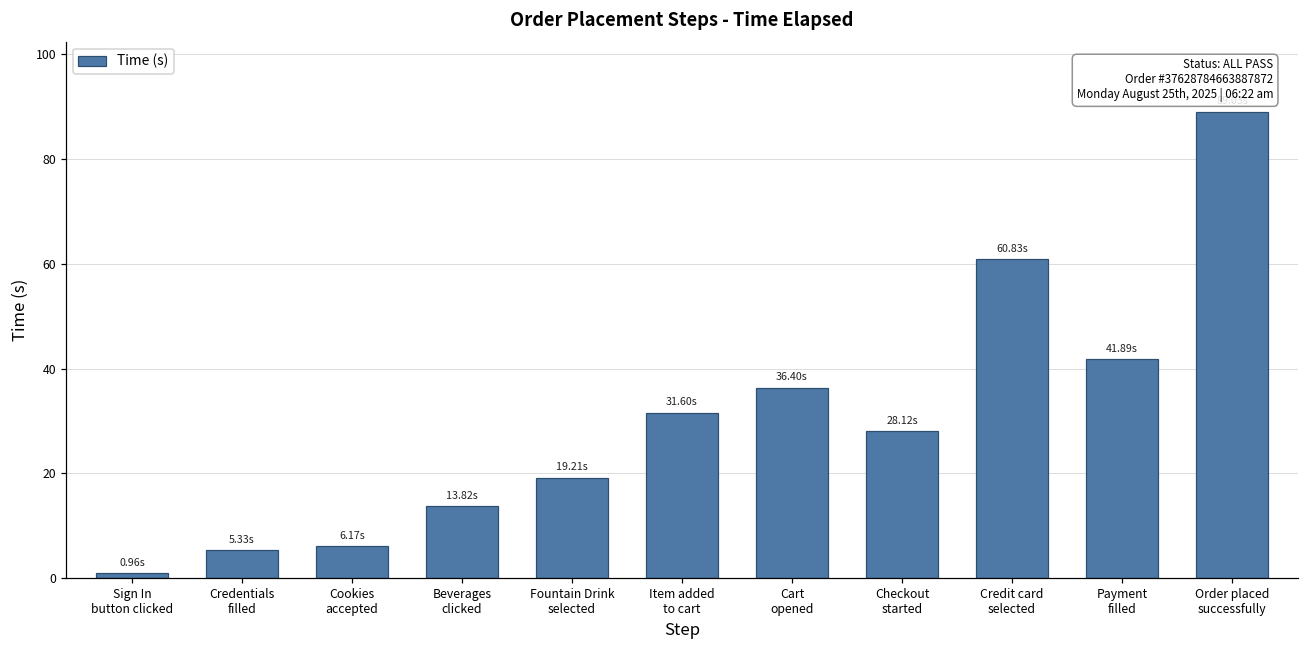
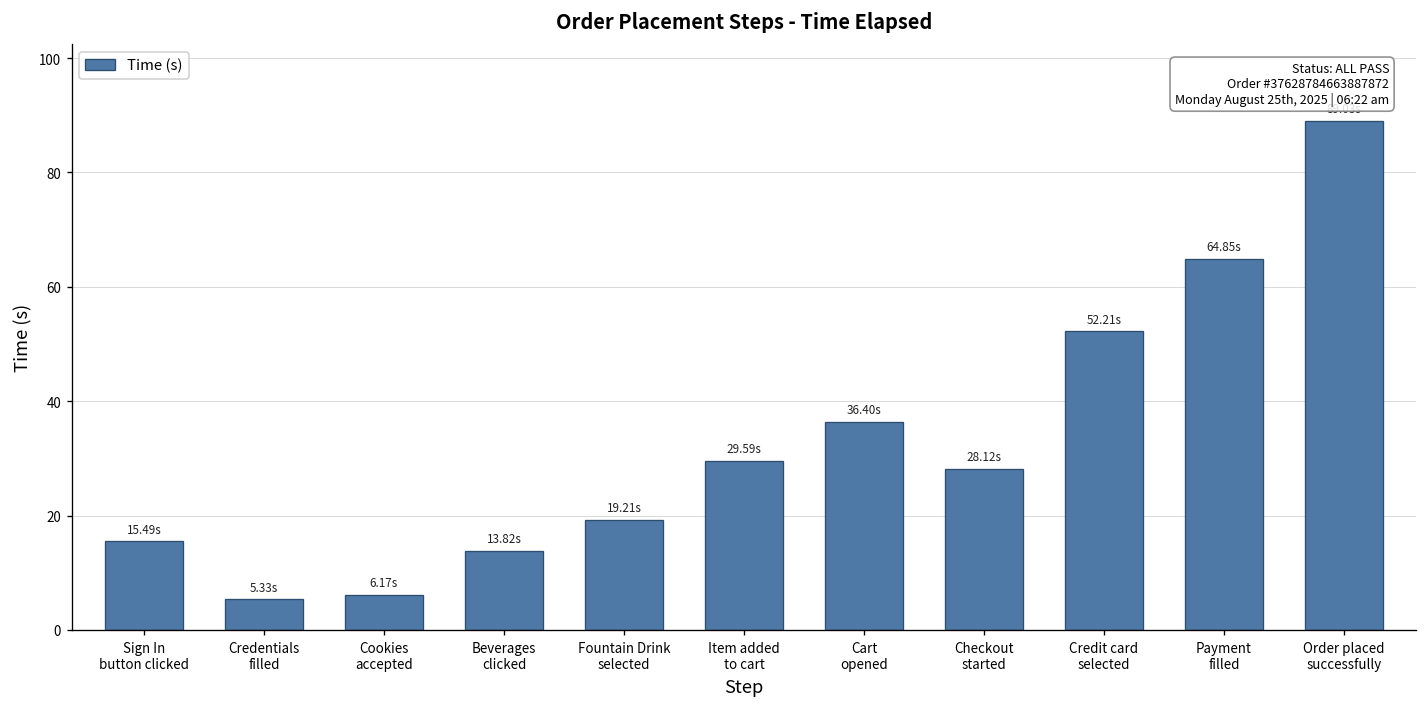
  {
-   "Sign In button clicked": "0.96s",
+   "Sign In button clicked": "15.49s",
    "Credentials filled": "5.33s",
    "Cookies accepted": "6.17s",
    "Beverages clicked": "13.82s",
    "Fountain Drink selected": "19.21s",
-   "Item added to cart": "31.60s",
+   "Item added to cart": "29.59s",
    "Cart opened": "36.40s",
    "Checkout started": "28.12s",
-   "Credit card selected": "60.83s",
-   "Payment filled": "41.89s"
+   "Credit card selected": "52.21s",
+   "Payment filled": "64.85s"
  }
